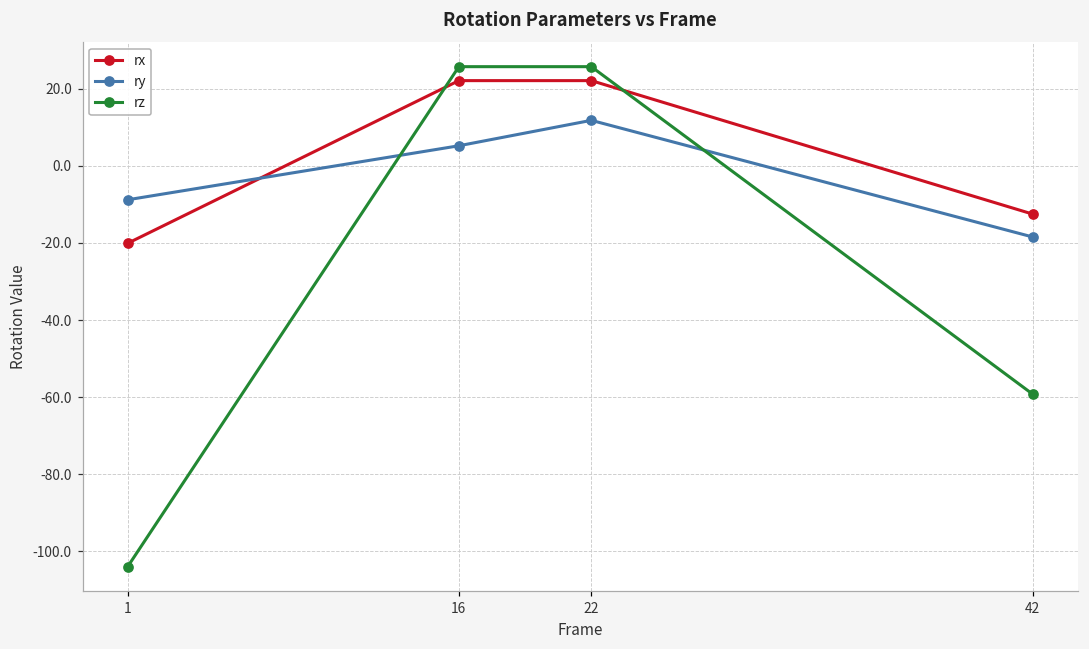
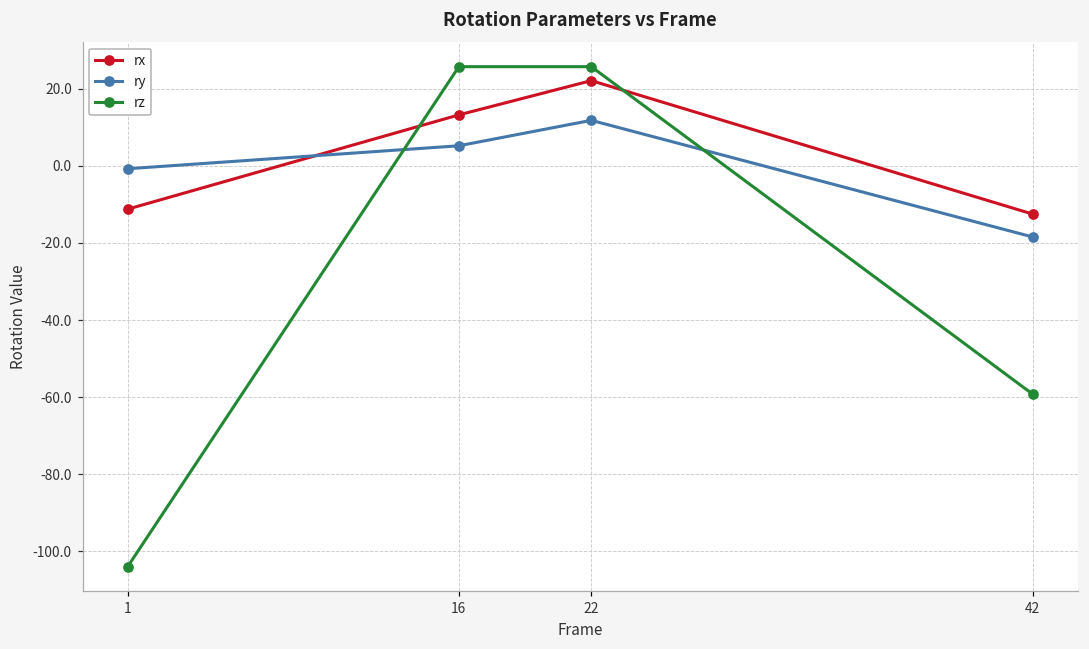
  {
    "rx": {
-     "1": -20,
-     "16": 22,
+     "1": -11,
+     "16": 13,
      "22": 22,
      "42": -13
    },
    "ry": {
-     "1": -9,
+     "1": -1,
      "16": 5,
      "22": 12,
      "42": -18
    },
    "rz": {
      "1": -104,
      "16": 26,
      "22": 26,
      "42": -59
    }
  }
